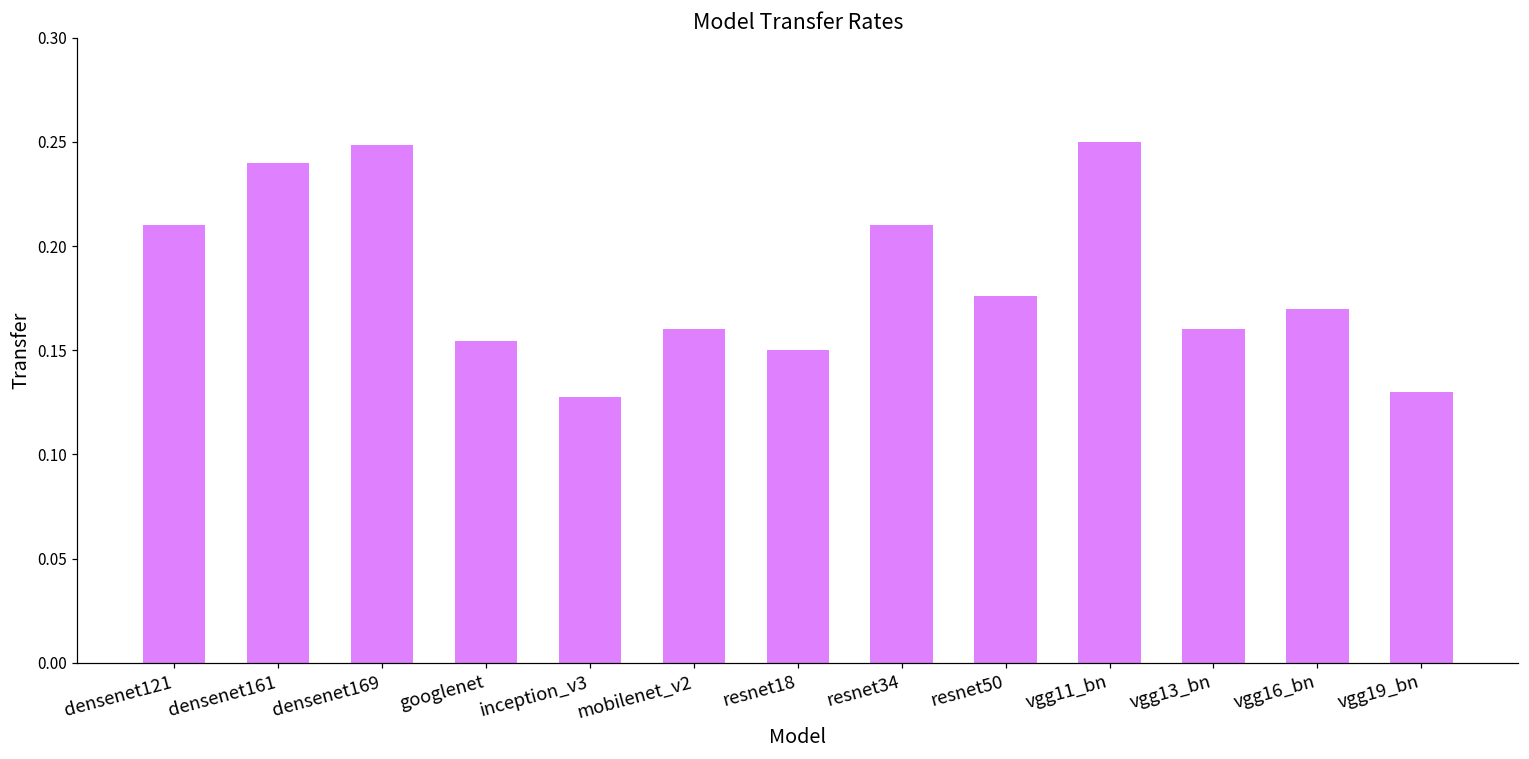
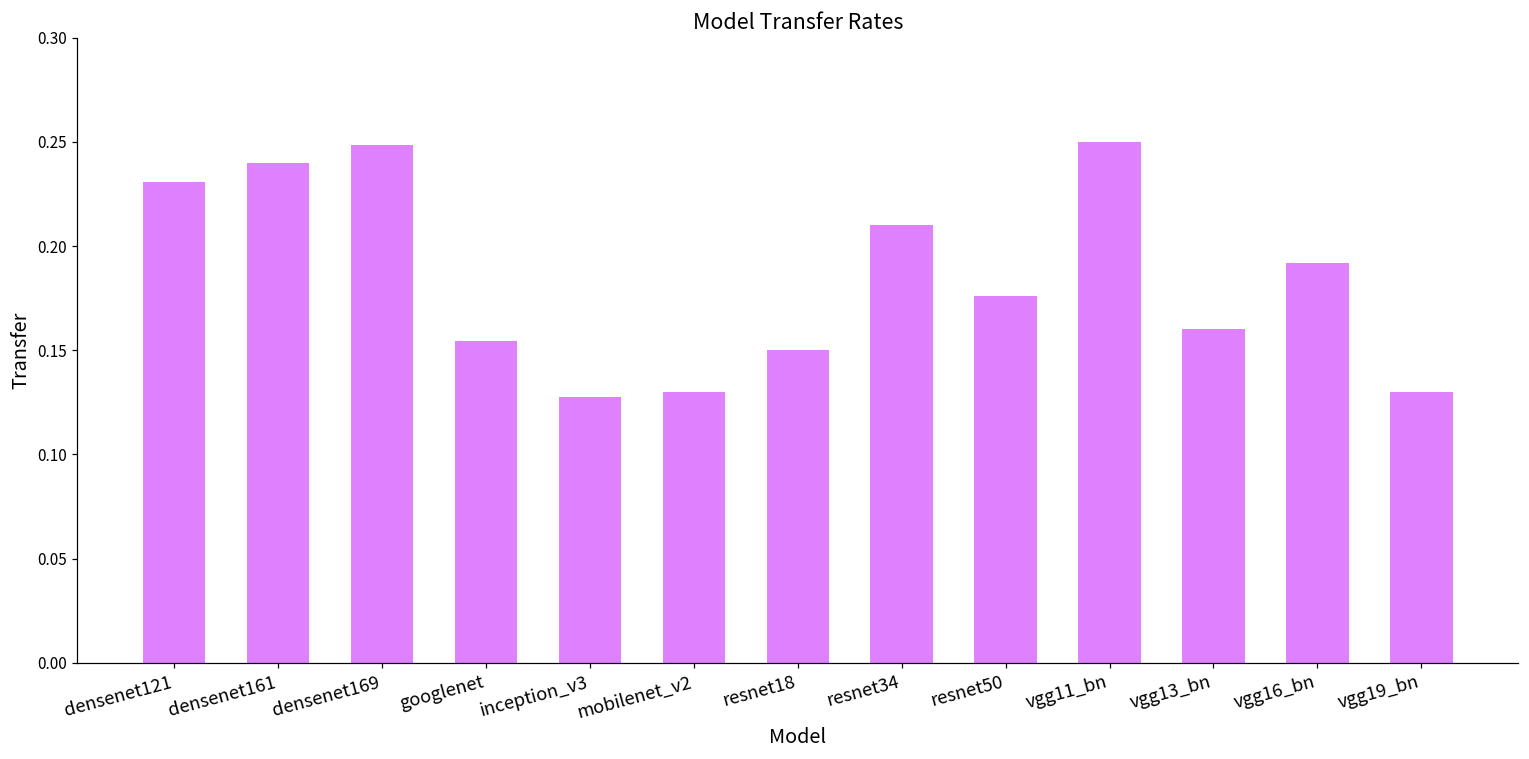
  {
-   "densenet121": 0.210,
+   "densenet121": 0.231,
    "densenet161": 0.240,
    "densenet169": 0.249,
    "googlenet": 0.154,
    "inception_v3": 0.127,
-   "mobilenet_v2": 0.16,
+   "mobilenet_v2": 0.13,
    "resnet18": 0.150,
    "resnet34": 0.210,
    "resnet50": 0.176,
    "vgg11_bn": 0.250,
    "vgg13_bn": 0.160,
-   "vgg16_bn": 0.170,
+   "vgg16_bn": 0.192,
    "vgg19_bn": 0.130
  }
